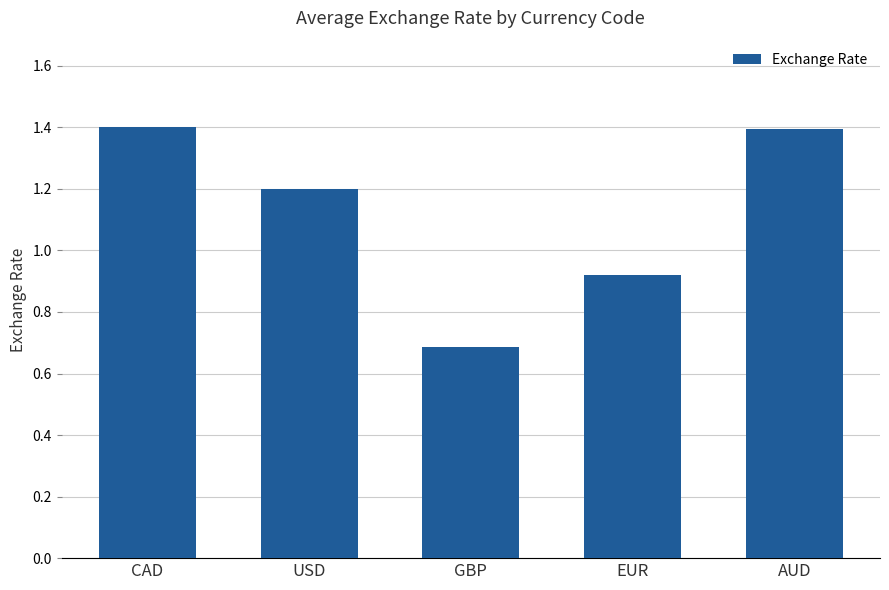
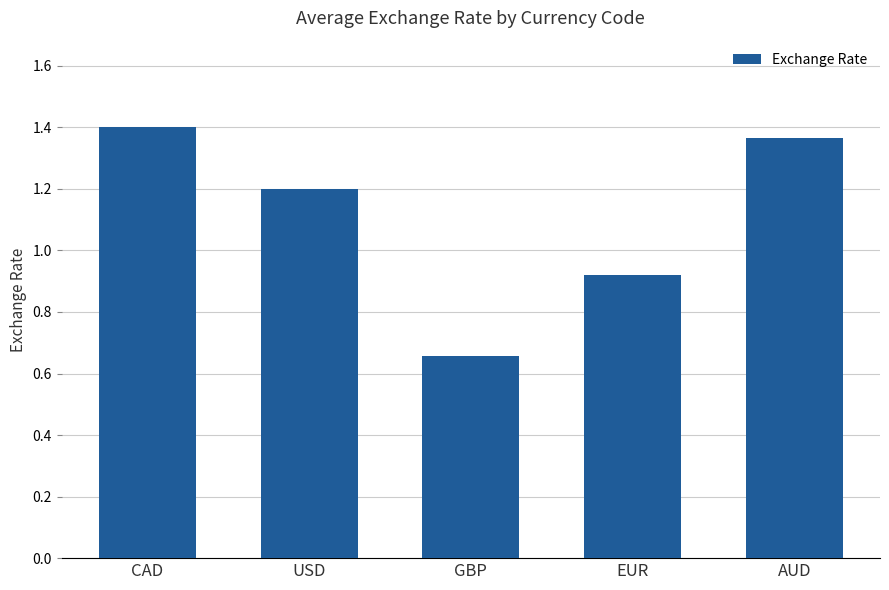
  {
    "CAD": 1.40,
    "USD": 1.20,
-   "GBP": 0.68,
+   "GBP": 0.66,
    "EUR": 0.92,
-   "AUD": 1.39
+   "AUD": 1.37
  }
